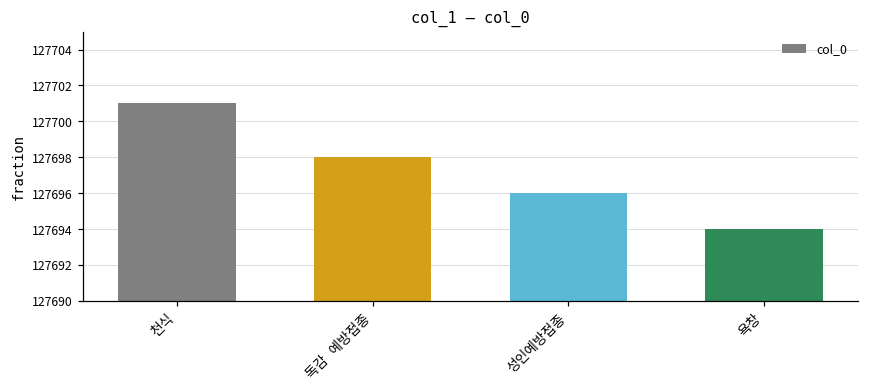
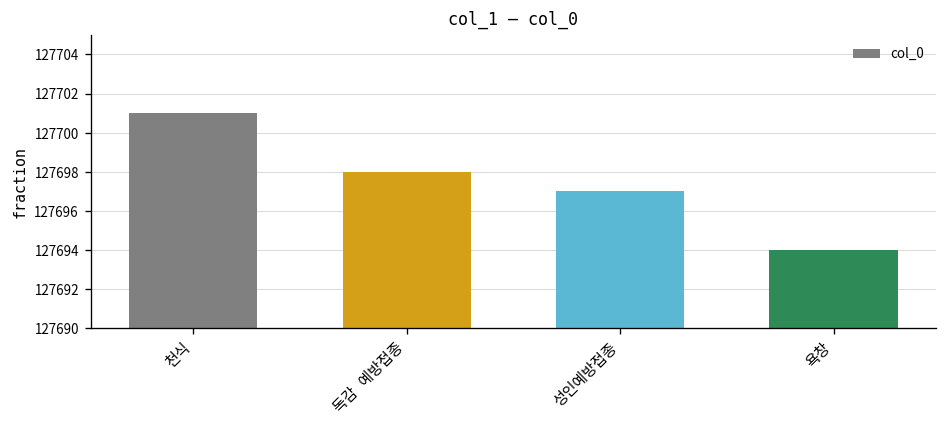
  {
    "천식": 127701,
    "독감 예방접종": 127698,
-   "성인예방접종": 127696,
+   "성인예방접종": 127697,
    "욕창": 127694
  }
